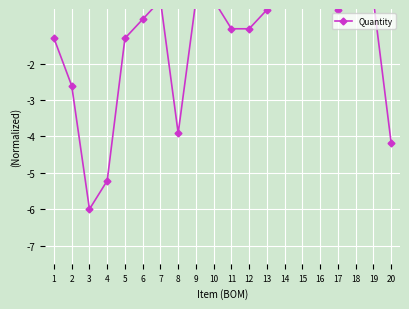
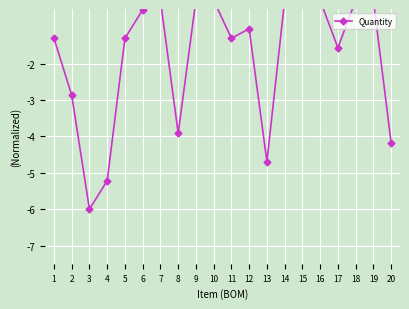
  {
    "1": -1.3,
-   "2": -2.6,
+   "2": -2.9,
    "3": -6.0,
    "4": -5.2,
    "5": -1.3,
-   "6": -0.8,
+   "6": -0.5,
    "8": -3.9,
-   "11": -1.0,
+   "11": -1.3,
    "12": -1.0,
-   "13": -0.5,
-   "17": -0.5,
+   "13": -4.7,
+   "17": -1.6,
    "20": -4.2
  }
